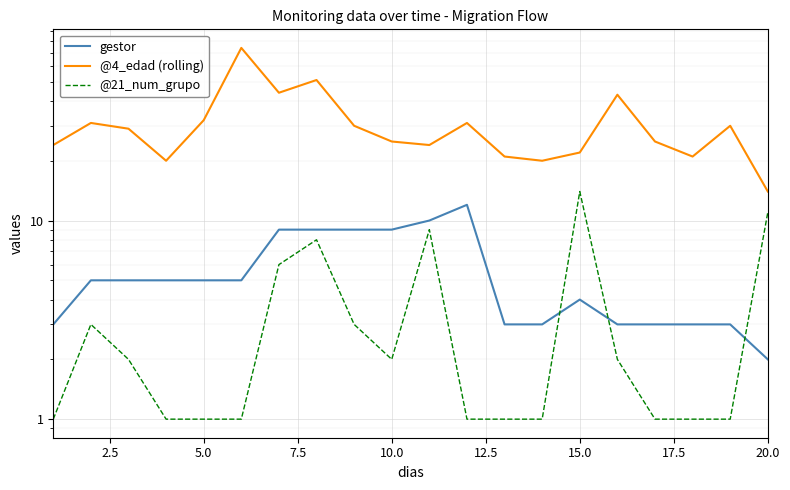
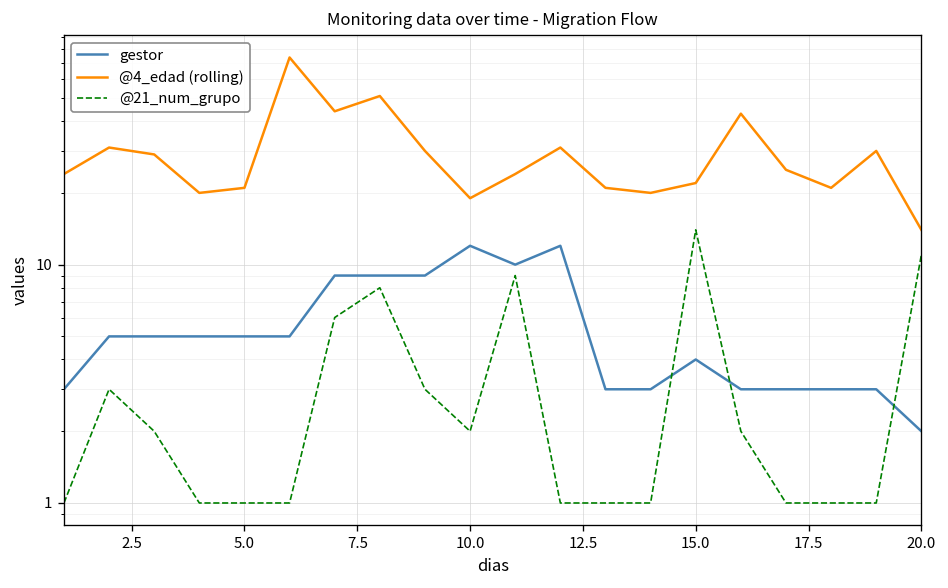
  {
    "gestor": {
      "5.0": 5,
-     "10.0": 9,
+     "10.0": 12,
      "15.0": 4,
      "20.0": 2
    },
    "@4_edad (rolling)": {
-     "5.0": 32,
-     "10.0": 25,
+     "5.0": 21,
+     "10.0": 19,
      "15.0": 22,
      "20.0": 14
    },
    "@21_num_grupo": {
      "5.0": 1,
      "10.0": 2,
      "15.0": 14,
      "20.0": 11
    }
  }
